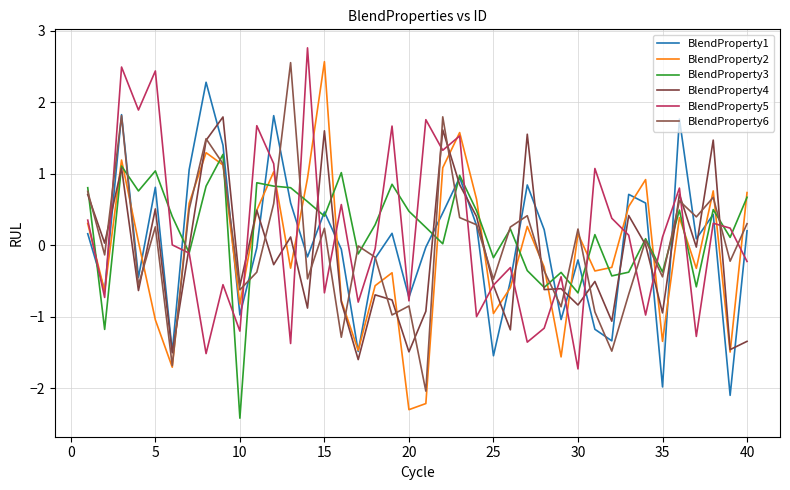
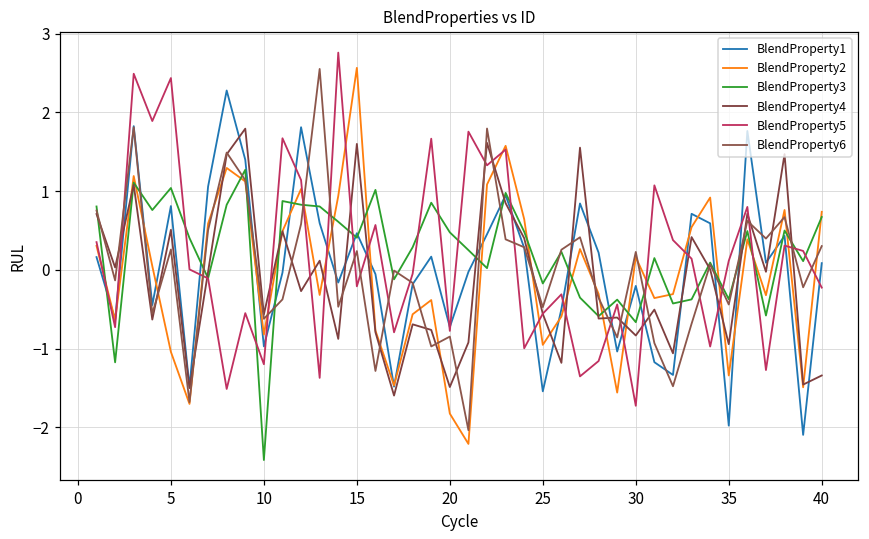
  {
    "BlendProperty1": {
      "5": 0.8,
      "10": -1.0,
      "15": 0.5,
      "20": -0.7,
      "25": -1.5,
      "30": -0.2,
      "35": -2.0,
-     "40": 0.2
+     "40": 0.1
    },
    "BlendProperty2": {
      "5": -1.0,
      "10": -0.8,
      "15": 2.6,
-     "20": -2.3,
+     "20": -1.8,
      "25": -1.0,
      "30": 0.2,
      "35": -1.3,
      "40": 0.7
    },
    "BlendProperty3": {
      "5": 1.0,
      "10": -2.4,
      "15": 0.4,
      "20": 0.5,
      "25": -0.2,
      "30": -0.7,
      "35": -0.4,
      "40": 0.7
    },
    "BlendProperty5": {
      "5": 2.4,
      "10": -1.2,
-     "15": -0.7,
+     "15": -0.2,
      "20": -0.8,
      "30": -1.7,
      "35": 0.1,
      "40": -0.2
    }
  }
